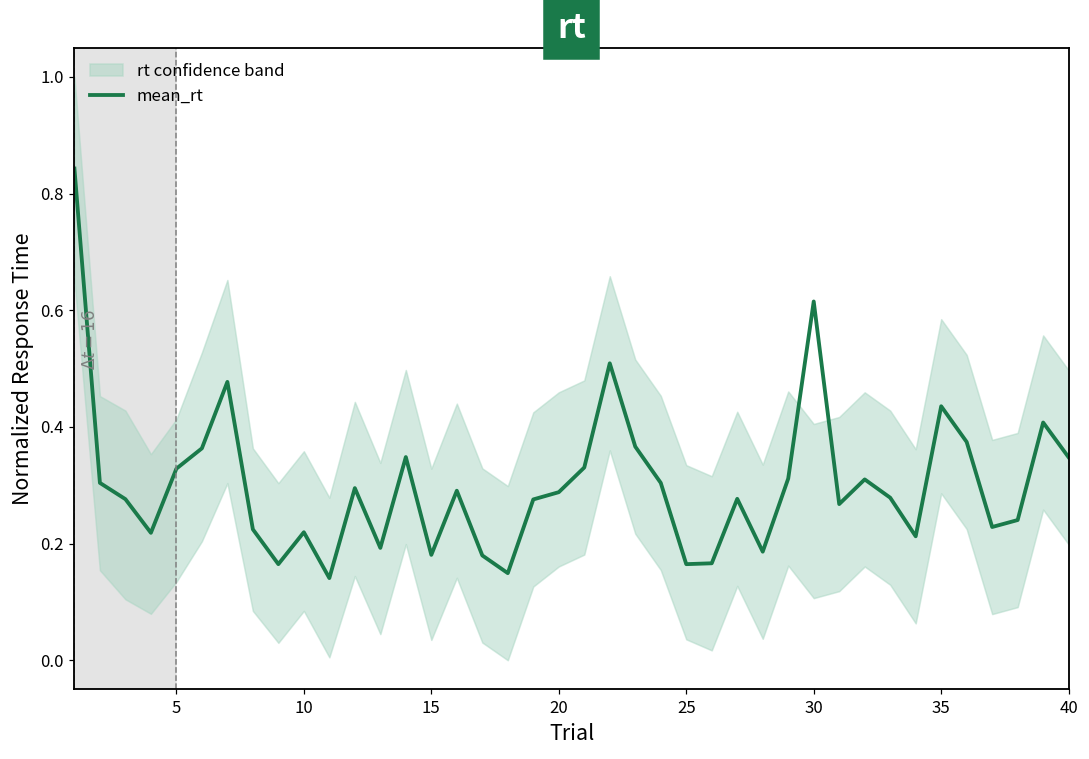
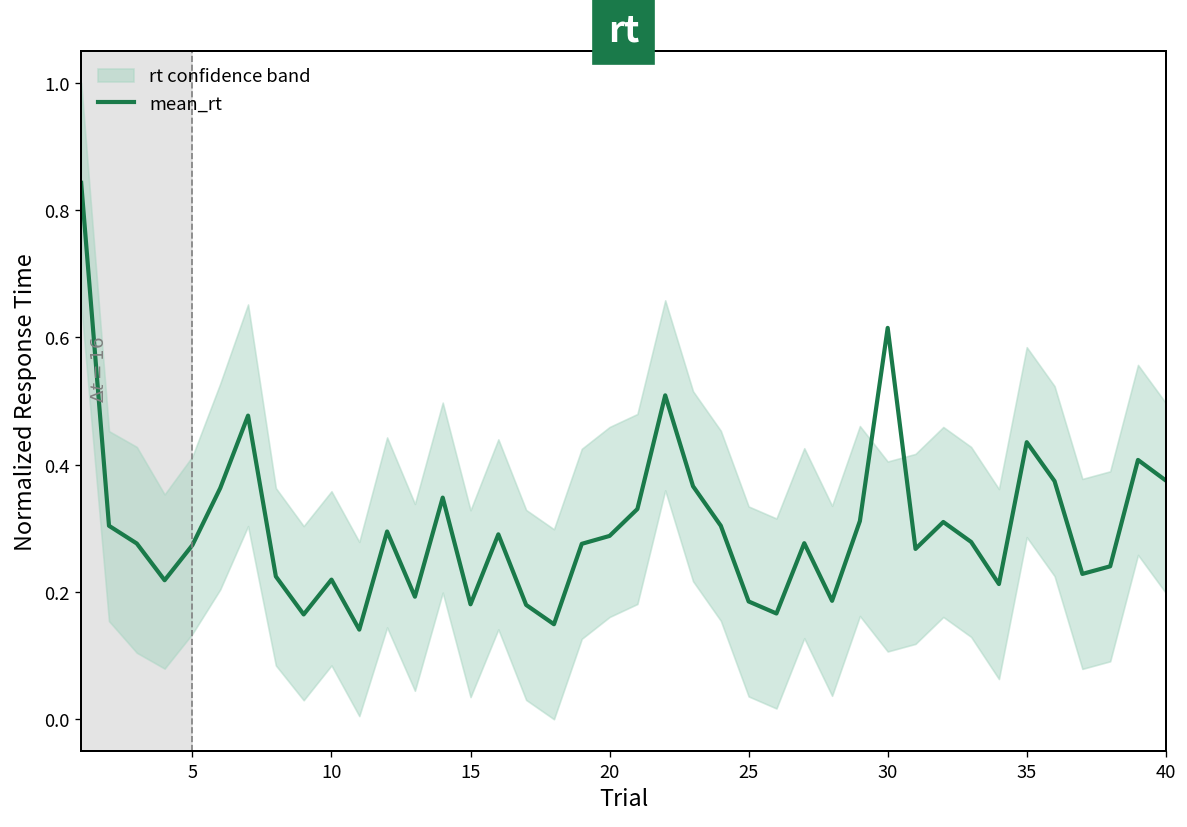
  {
    "mean_rt": {
-     "5": 0.33,
+     "5": 0.27,
      "10": 0.22,
      "15": 0.18,
      "20": 0.29,
-     "25": 0.16,
+     "25": 0.19,
      "30": 0.61,
      "35": 0.44,
-     "40": 0.35
+     "40": 0.38
    }
  }
